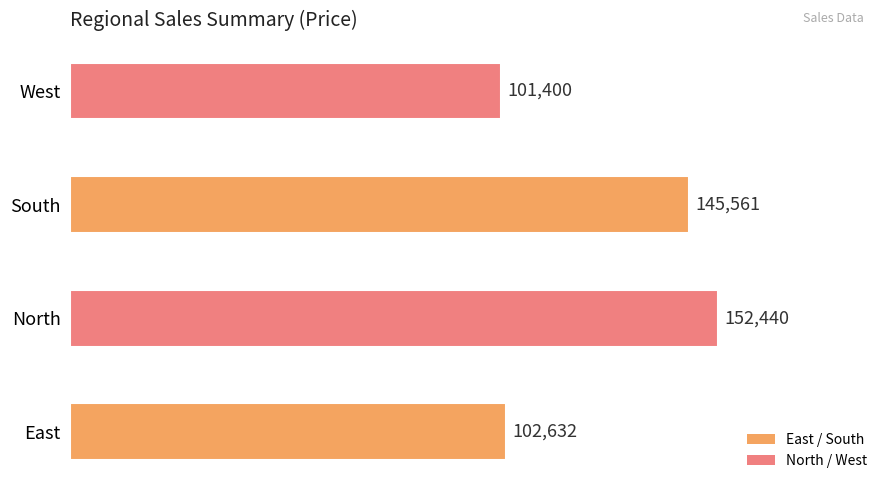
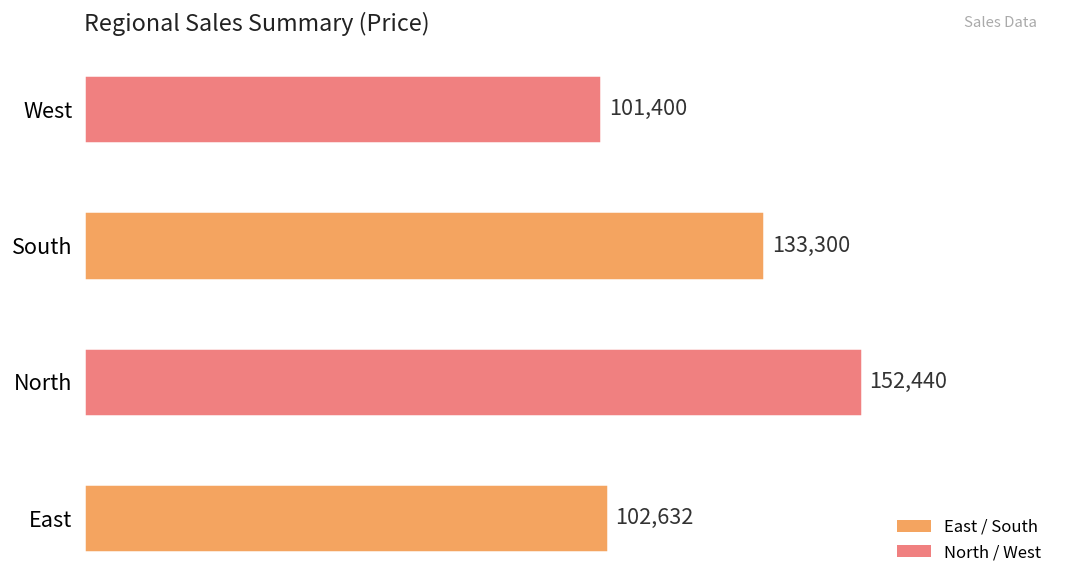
  {
    "West": "101,400",
-   "South": "145,561",
+   "South": "133,300",
    "North": "152,440",
    "East": "102,632"
  }
